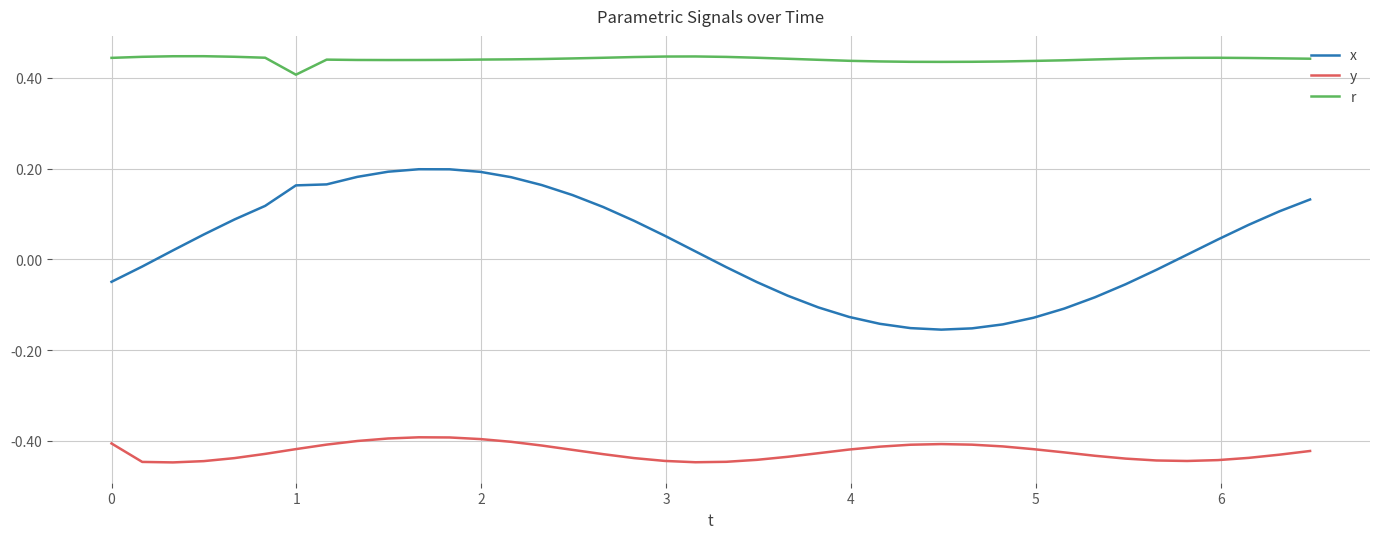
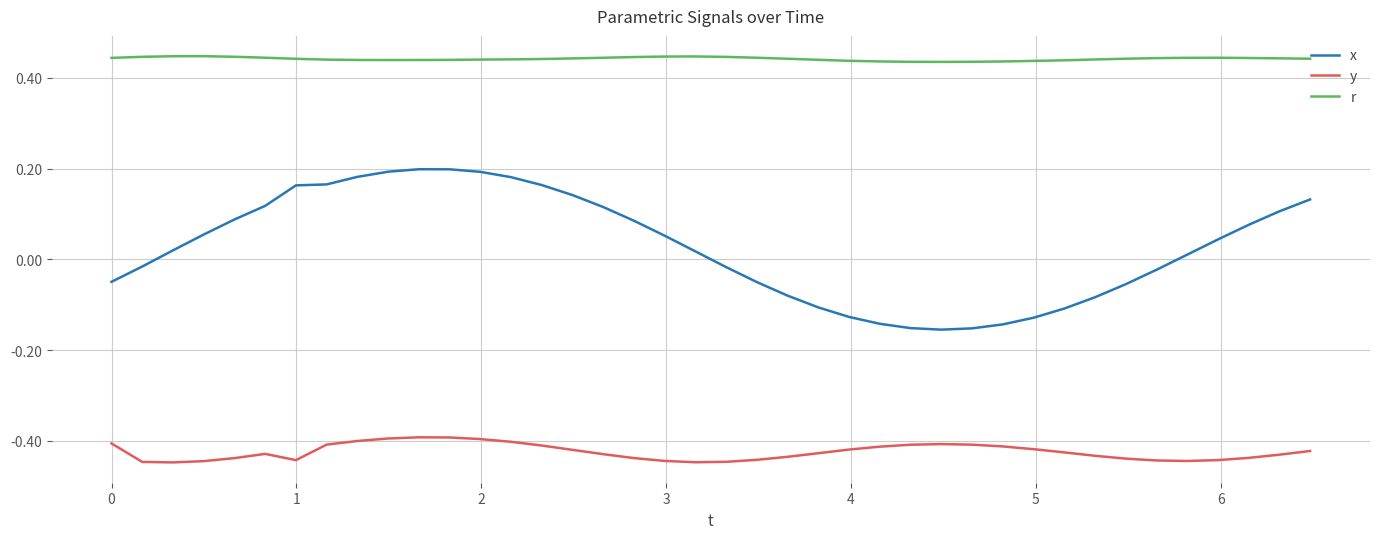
  {
    "x": {
      "0": -0.05,
      "1": 0.16
    },
    "y": {
      "0": -0.41,
-     "1": -0.42
+     "1": -0.44
    },
    "r": {
      "0": 0.44,
-     "1": 0.41
+     "1": 0.44
    }
  }
